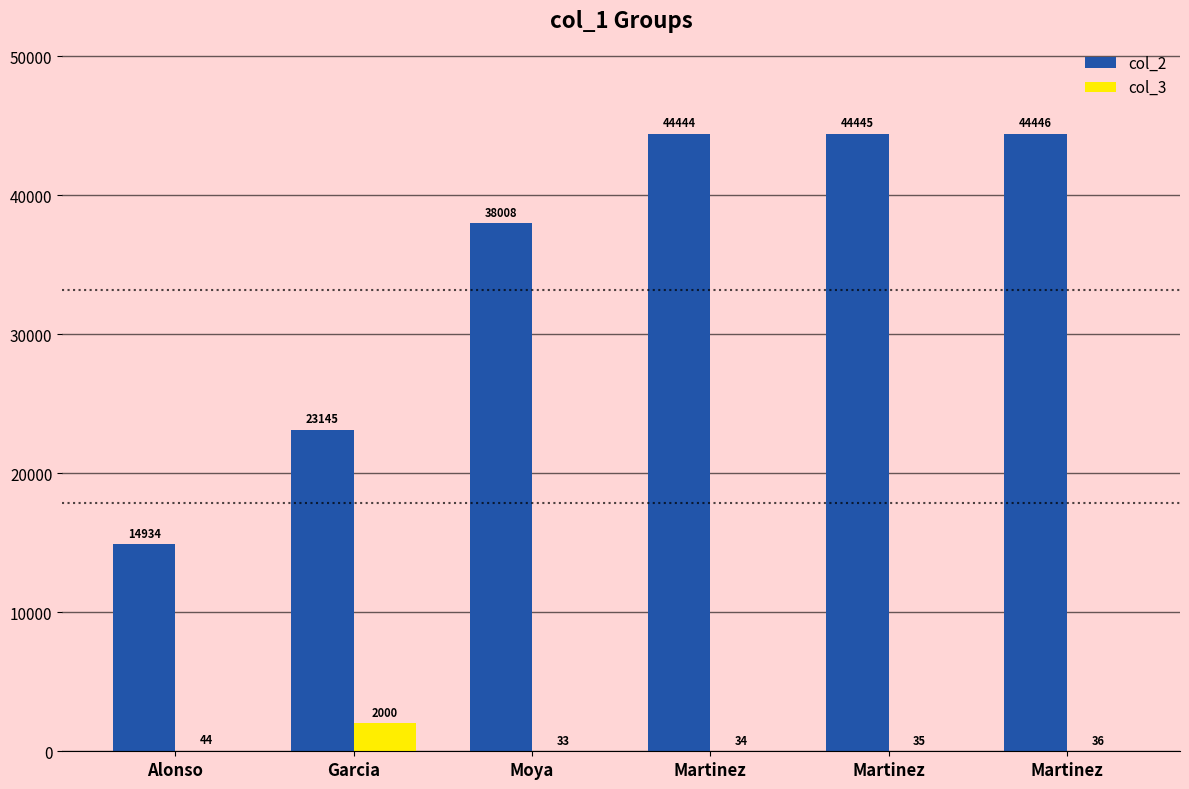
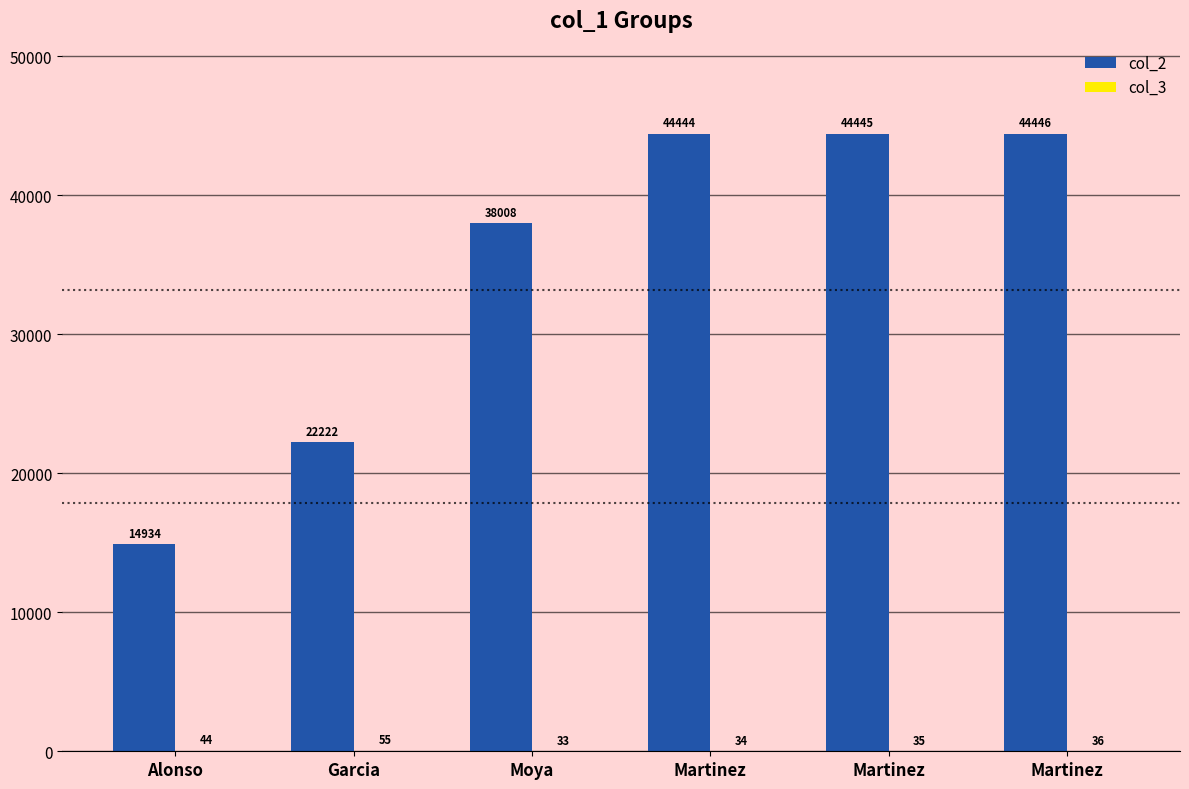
  {
    "col_2": {
      "Alonso": 14934,
-     "Garcia": 23145,
+     "Garcia": 22222,
      "Moya": 38008
    },
    "col_3": {
      "Alonso": 44,
-     "Garcia": 2000,
+     "Garcia": 55,
      "Moya": 33
    }
  }
